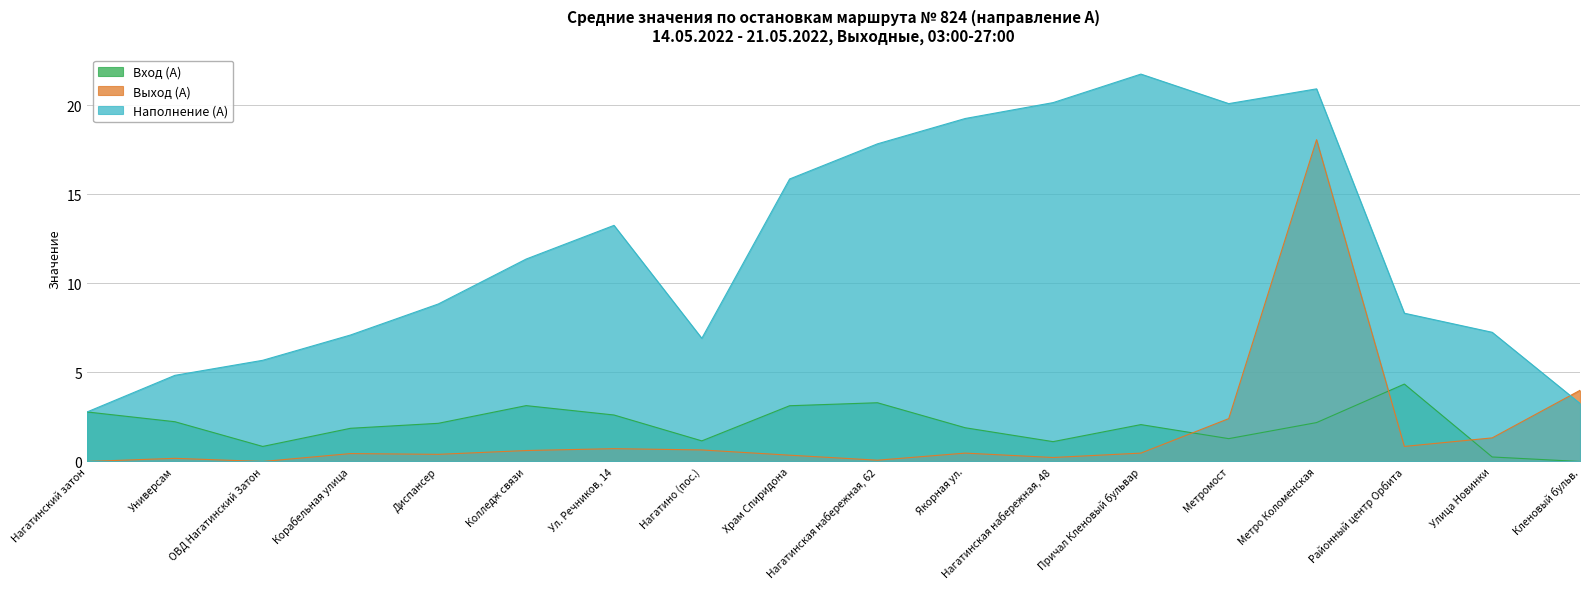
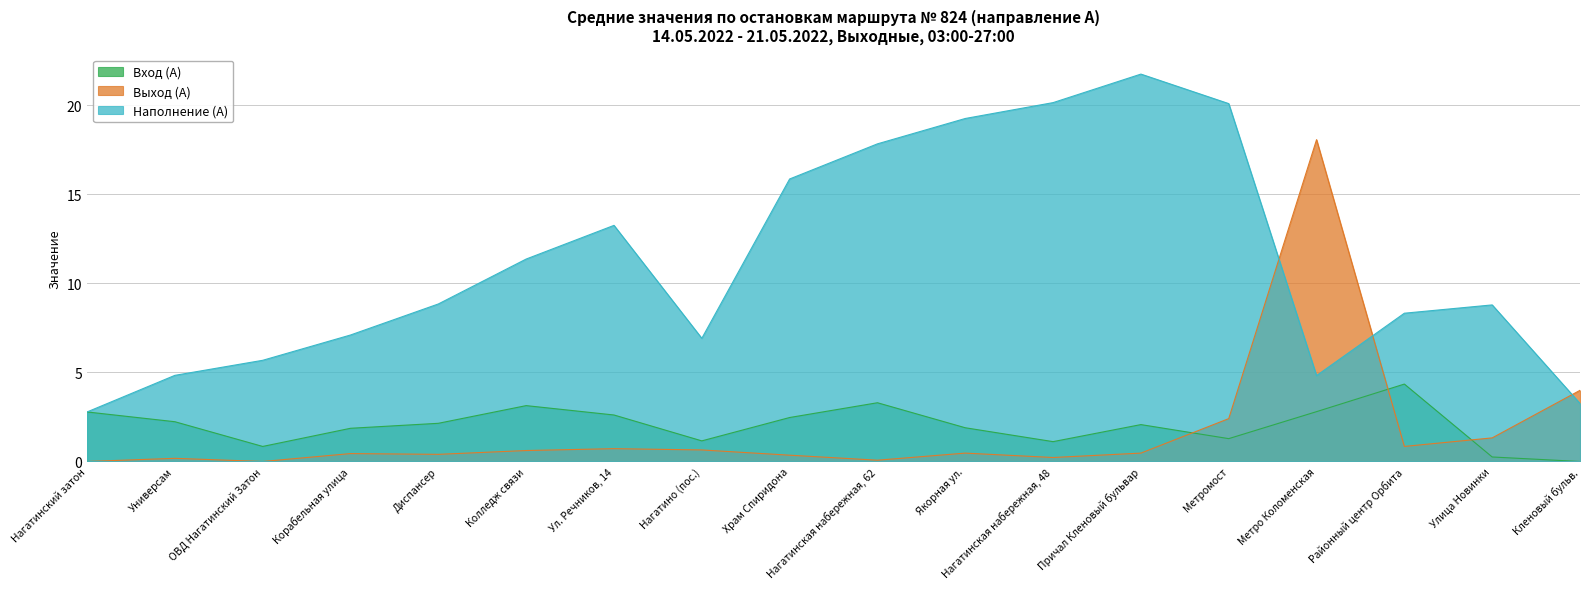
  {
    "Вход (А)": {
      "Универсам": 2.2,
      "ОВД Нагатинский Затон": 0.8,
      "Корабельная улица": 1.9,
      "Диспансер": 2.1,
      "Колледж связи": 3.1,
      "Ул. Речников, 14": 2.6,
      "Нагатино (пос.)": 1.2,
-     "Храм Спиридона": 3.1,
+     "Храм Спиридона": 2.5,
      "Нагатинская набережная, 62": 3.3,
      "Якорная ул.": 1.9,
      "Нагатинская набережная, 48": 1.1,
      "Причал Кленовый бульвар": 2.1,
      "Метромост": 1.3,
-     "Метро Коломенская": 2.2,
+     "Метро Коломенская": 2.8,
      "Районный центр Орбита": 4.3,
      "Улица Новинки": 0.3,
      "Кленовый бульв.": 0.0
    },
    "Выход (А)": {
      "Нагатинский затон": 0.0,
      "Универсам": 0.2,
      "ОВД Нагатинский Затон": 0.0,
      "Корабельная улица": 0.4,
      "Диспансер": 0.4,
      "Колледж связи": 0.6,
      "Ул. Речников, 14": 0.7,
      "Нагатино (пос.)": 0.6,
      "Храм Спиридона": 0.4,
      "Нагатинская набережная, 62": 0.1,
      "Якорная ул.": 0.5,
      "Нагатинская набережная, 48": 0.2,
      "Причал Кленовый бульвар": 0.5,
      "Метромост": 2.4,
      "Метро Коломенская": 18.1,
      "Районный центр Орбита": 0.8,
      "Улица Новинки": 1.3,
      "Кленовый бульв.": 4.0
    },
    "Наполнение (А)": {
      "Универсам": 4.8,
      "ОВД Нагатинский Затон": 5.7,
      "Корабельная улица": 7.1,
      "Диспансер": 8.8,
      "Колледж связи": 11.4,
      "Ул. Речников, 14": 13.3,
      "Нагатино (пос.)": 6.9,
      "Храм Спиридона": 15.9,
      "Нагатинская набережная, 62": 17.8,
      "Якорная ул.": 19.3,
      "Нагатинская набережная, 48": 20.2,
      "Причал Кленовый бульвар": 21.8,
      "Метромост": 20.1,
-     "Метро Коломенская": 20.9,
+     "Метро Коломенская": 4.8,
      "Районный центр Орбита": 8.3,
-     "Улица Новинки": 7.3,
+     "Улица Новинки": 8.8,
      "Кленовый бульв.": 3.3
    }
  }
